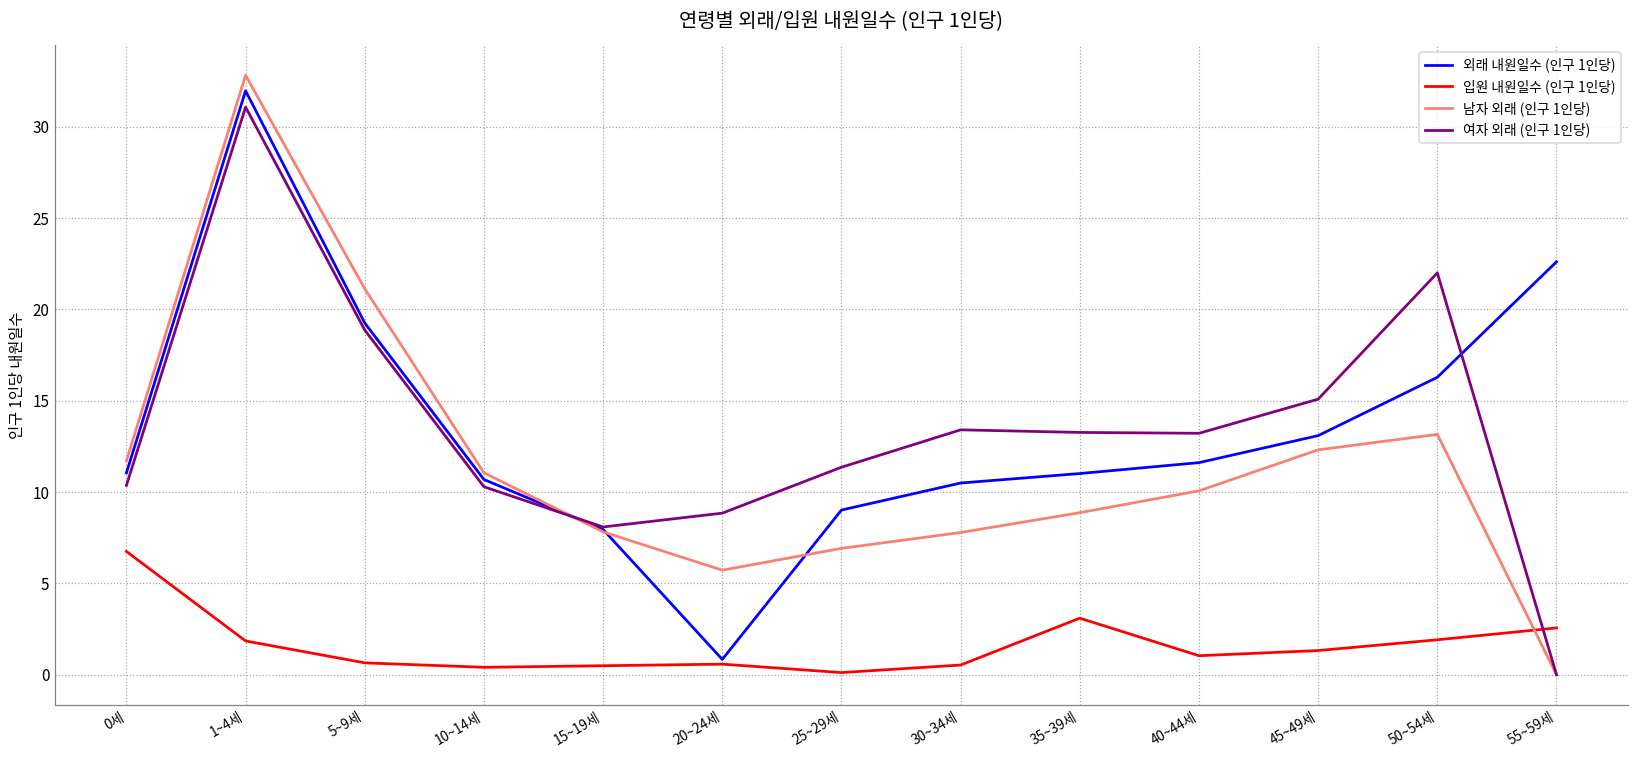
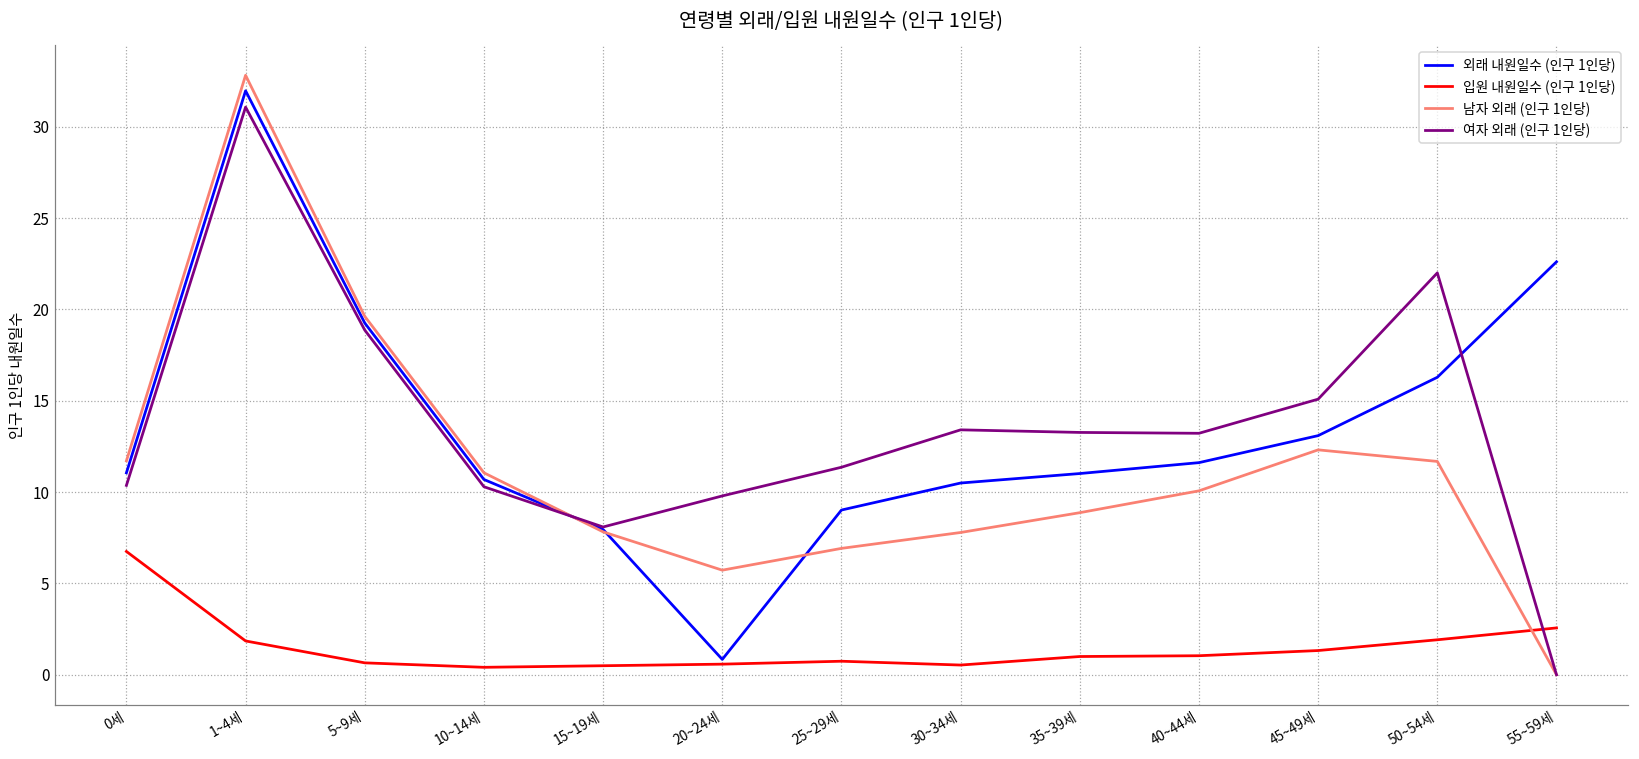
  {
    "외래 내원일수 (인구 1인당)": {
      "0세": 11.1,
      "1~4세": 32.0,
      "5~9세": 19.3,
      "10~14세": 10.7,
      "20~24세": 0.8,
      "25~29세": 9.0,
      "30~34세": 10.5,
      "35~39세": 11.0,
      "40~44세": 11.6,
      "45~49세": 13.1,
      "50~54세": 16.3,
      "55~59세": 22.6
    },
    "입원 내원일수 (인구 1인당)": {
      "0세": 6.8,
      "1~4세": 1.8,
      "5~9세": 0.7,
      "10~14세": 0.4,
      "15~19세": 0.5,
      "20~24세": 0.6,
-     "25~29세": 0.1,
+     "25~29세": 0.7,
      "30~34세": 0.5,
-     "35~39세": 3.1,
+     "35~39세": 1.0,
      "40~44세": 1.0,
      "45~49세": 1.3,
      "50~54세": 1.9,
      "55~59세": 2.6
    },
    "남자 외래 (인구 1인당)": {
      "0세": 11.7,
      "1~4세": 32.8,
-     "5~9세": 21.1,
+     "5~9세": 19.6,
      "10~14세": 11.1,
      "20~24세": 5.7,
      "25~29세": 6.9,
      "30~34세": 7.8,
      "35~39세": 8.9,
      "40~44세": 10.1,
      "45~49세": 12.3,
-     "50~54세": 13.2
+     "50~54세": 11.7
    },
    "여자 외래 (인구 1인당)": {
      "0세": 10.4,
      "1~4세": 31.1,
      "5~9세": 18.9,
      "10~14세": 10.3,
-     "20~24세": 8.8,
+     "20~24세": 9.8,
      "25~29세": 11.4,
      "30~34세": 13.4,
      "35~39세": 13.3,
      "40~44세": 13.2,
      "45~49세": 15.1,
      "50~54세": 22.0
    }
  }
